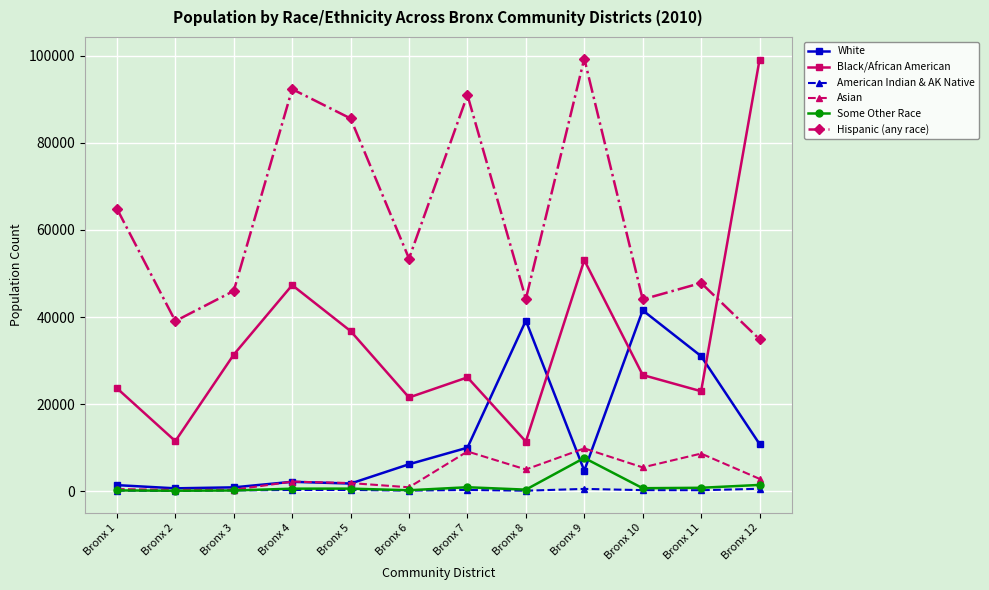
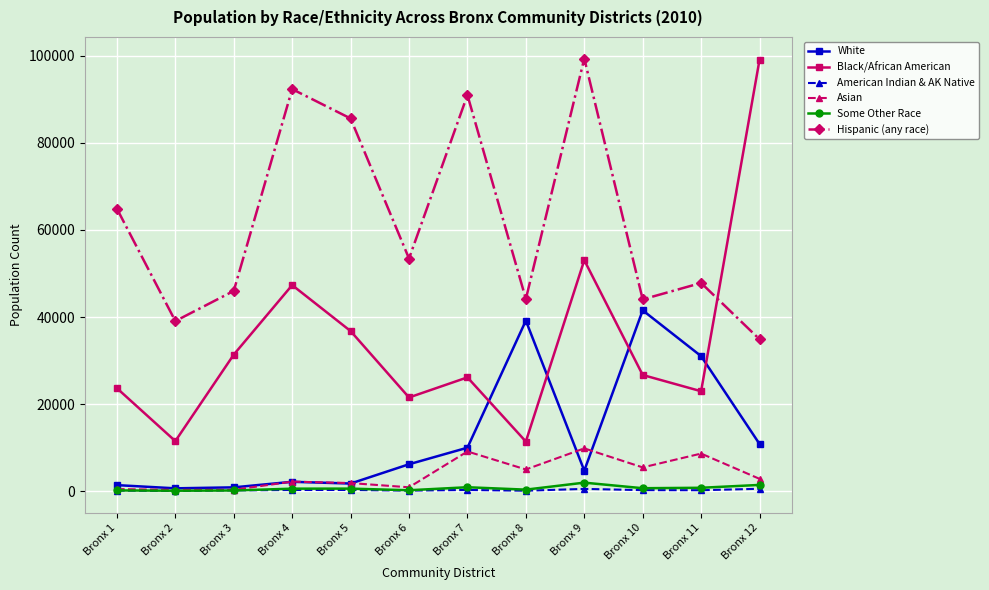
  {
    "Some Other Race": {
      "Bronx 7": 1000,
-     "Bronx 9": 8000,
+     "Bronx 9": 2000,
      "Bronx 12": 1000
    }
  }
